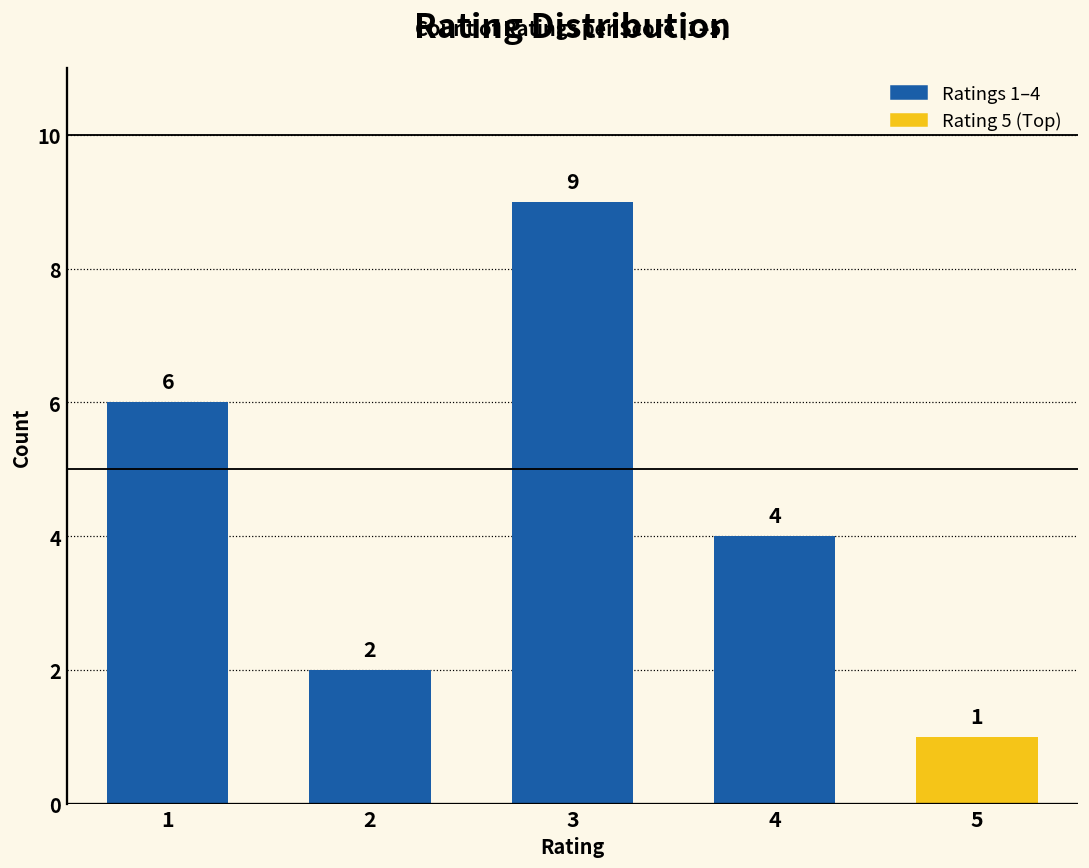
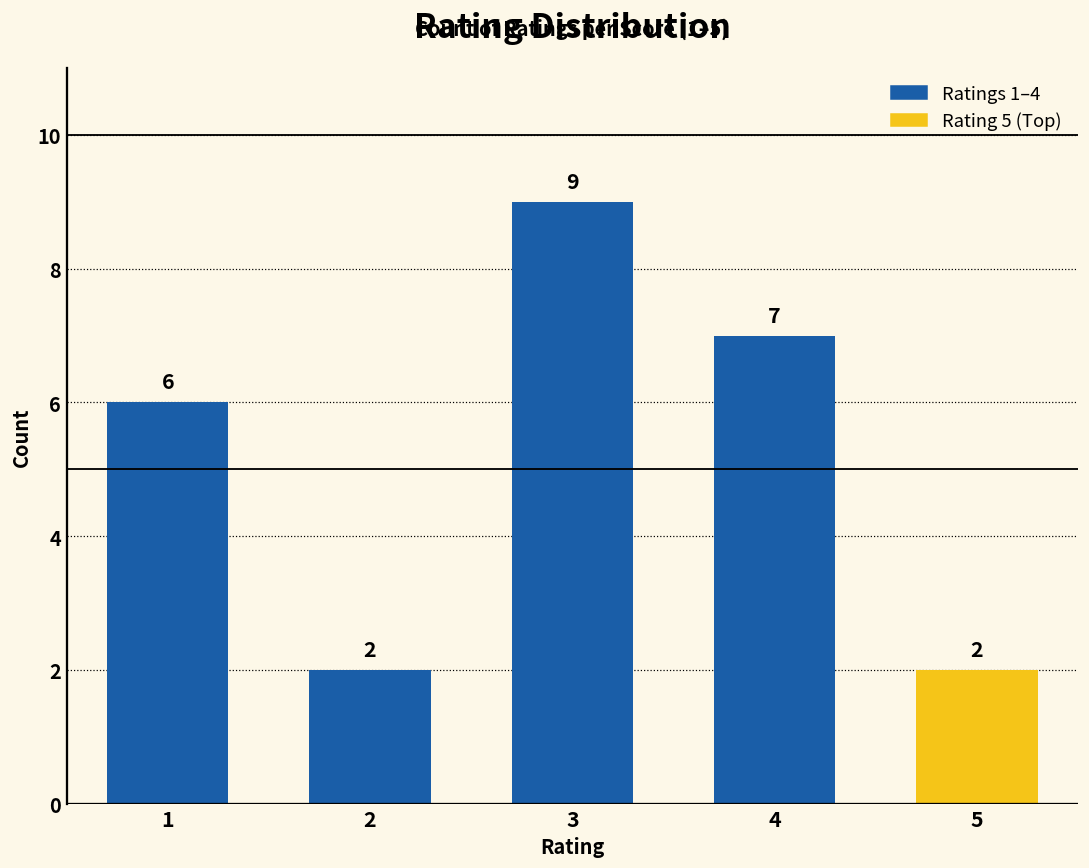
  {
    "1": 6,
    "2": 2,
    "3": 9,
-   "4": 4,
-   "5": 1
+   "4": 7,
+   "5": 2
  }
